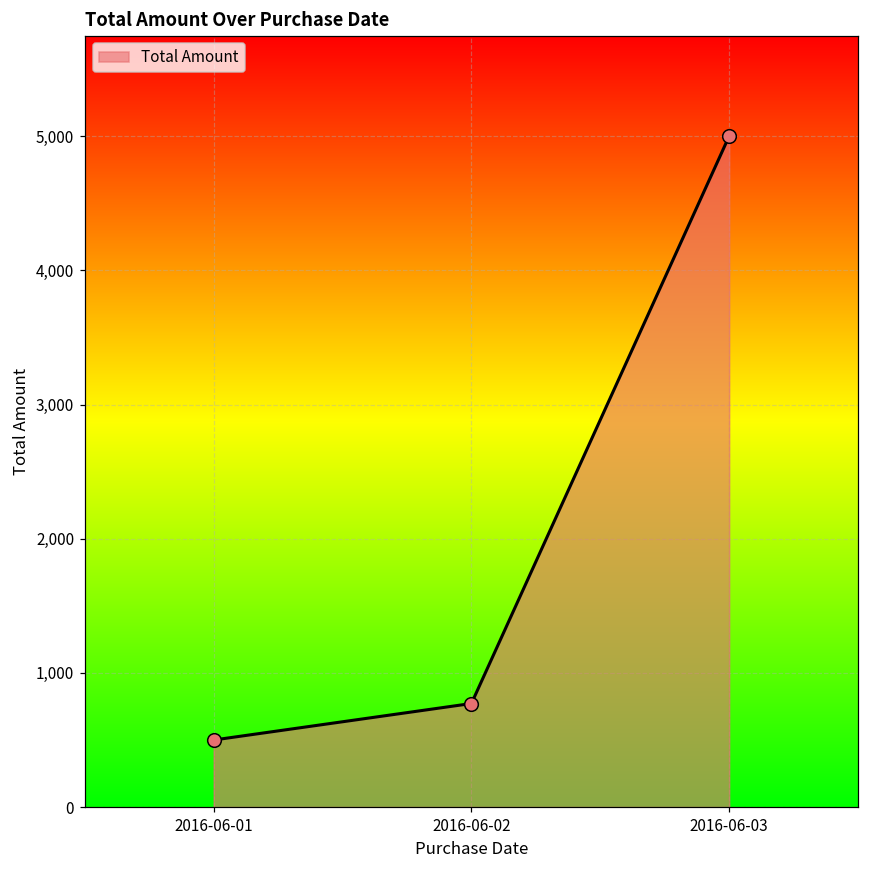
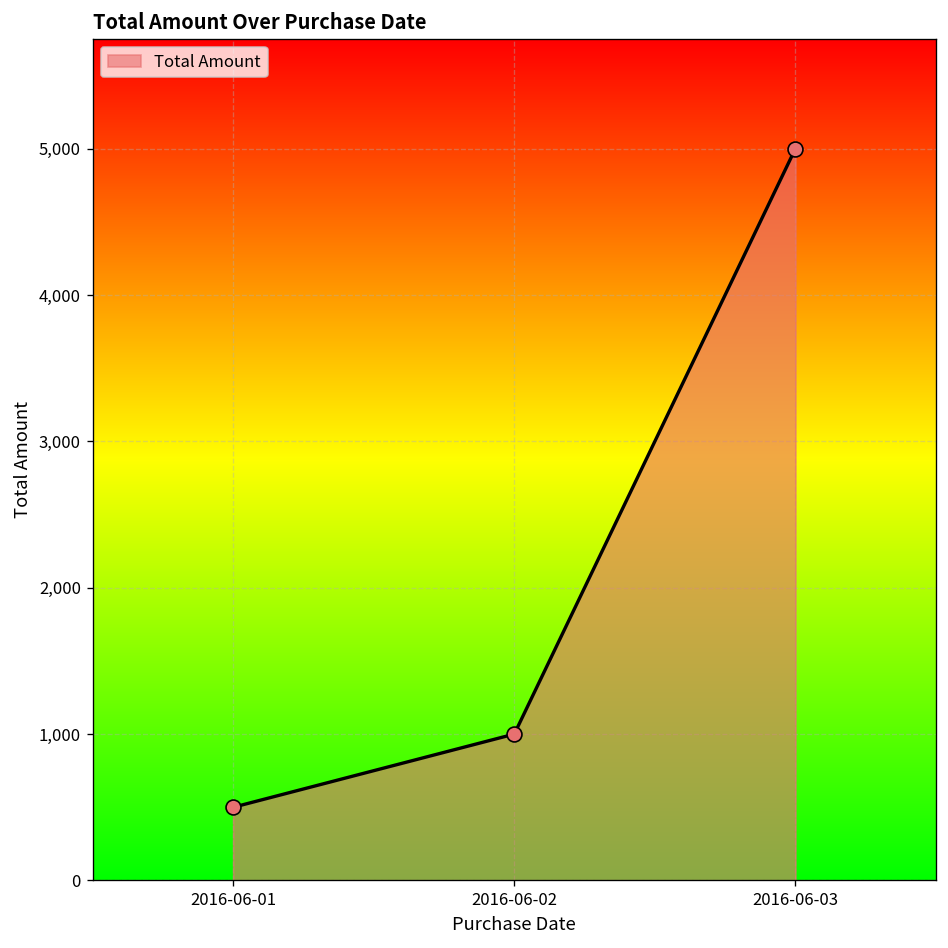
  {
    "2016-06-01": "500",
-   "2016-06-02": "770",
+   "2016-06-02": "1,000",
    "2016-06-03": "5,000"
  }
